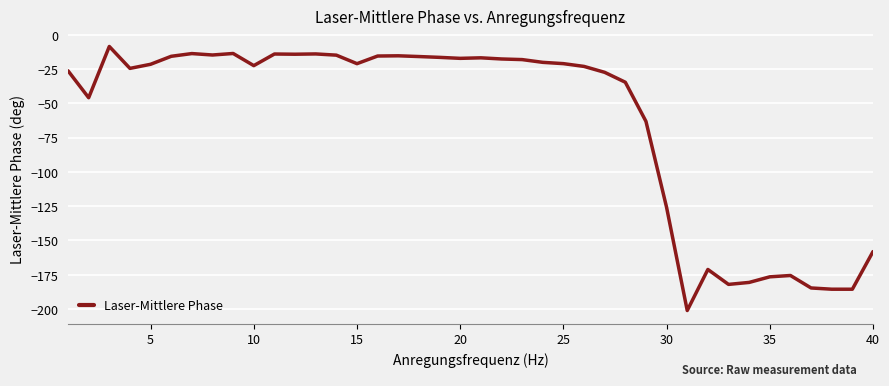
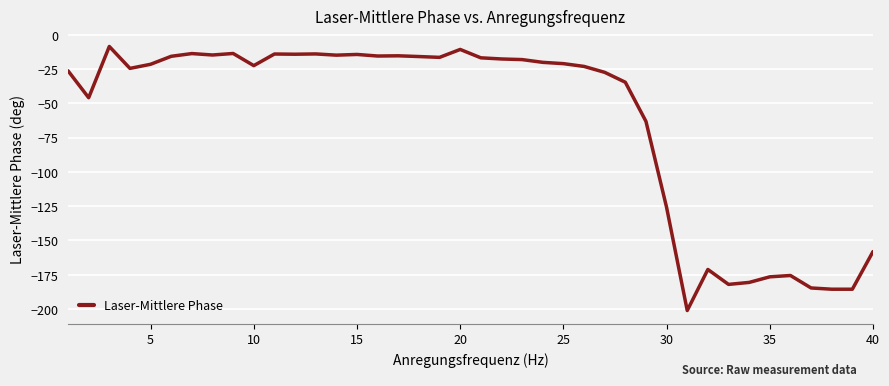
  {
    "5": -21,
    "10": -22,
-   "15": -21,
-   "20": -17,
+   "15": -14,
+   "20": -11,
    "25": -21,
    "30": -126,
    "35": -177,
    "40": -158
  }
